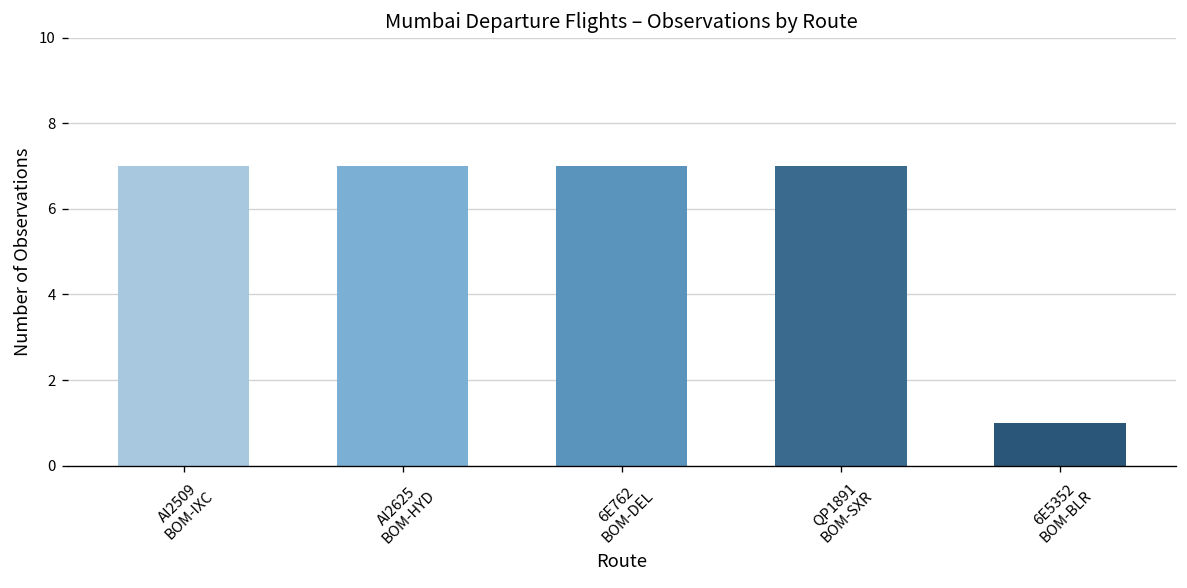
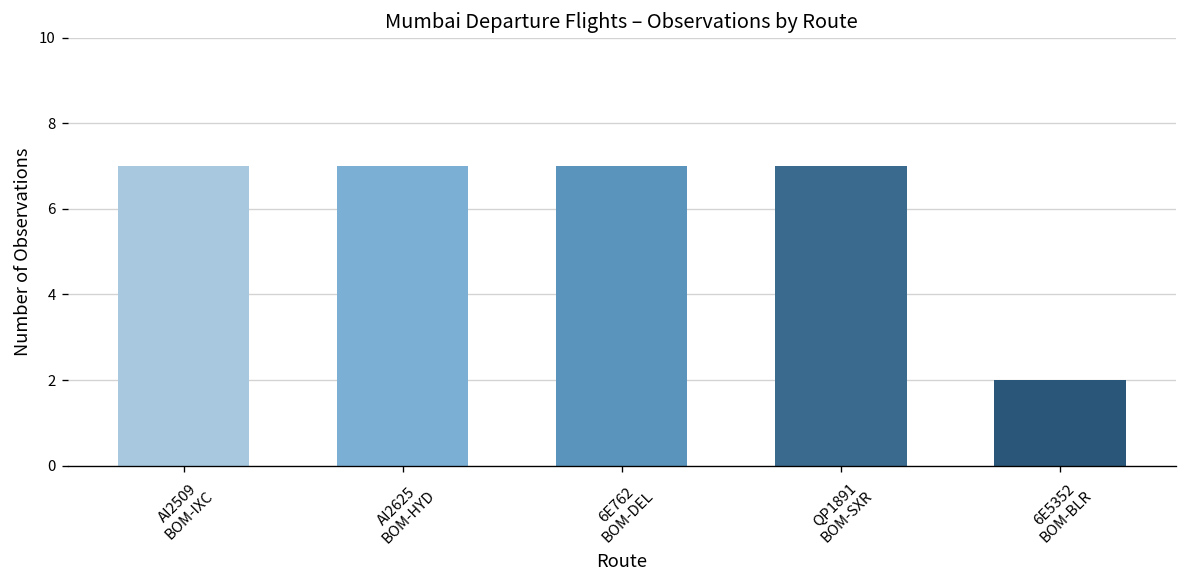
  {
    "AI2509 BOM-IXC": 7,
    "AI2625 BOM-HYD": 7,
    "6E762 BOM-DEL": 7,
    "QP1891 BOM-SXR": 7,
-   "6E5352 BOM-BLR": 1
+   "6E5352 BOM-BLR": 2
  }
